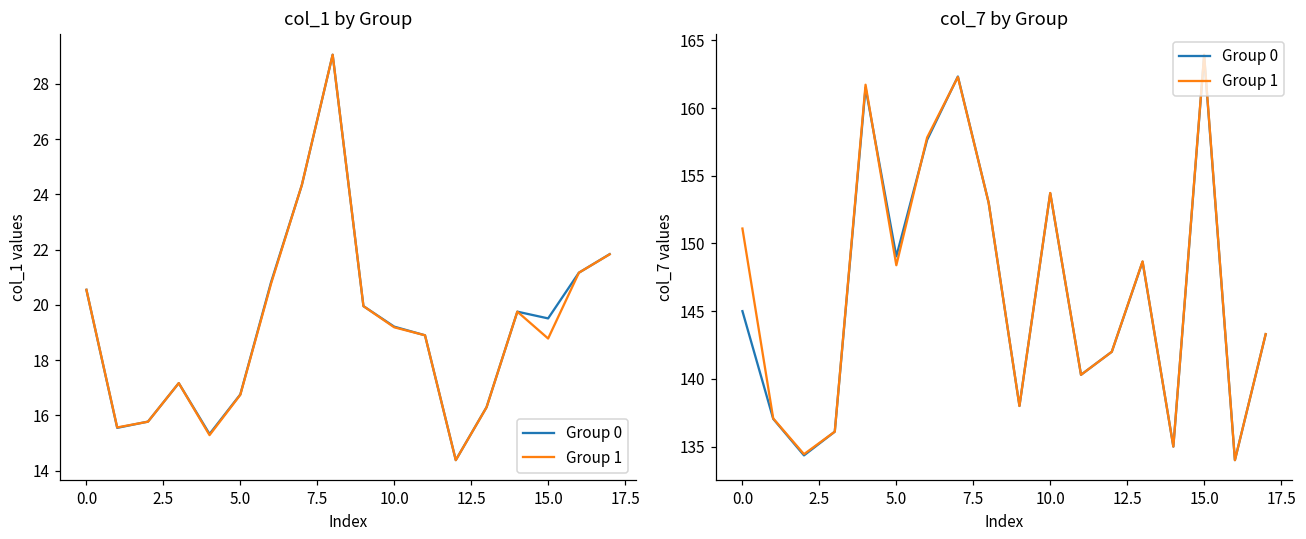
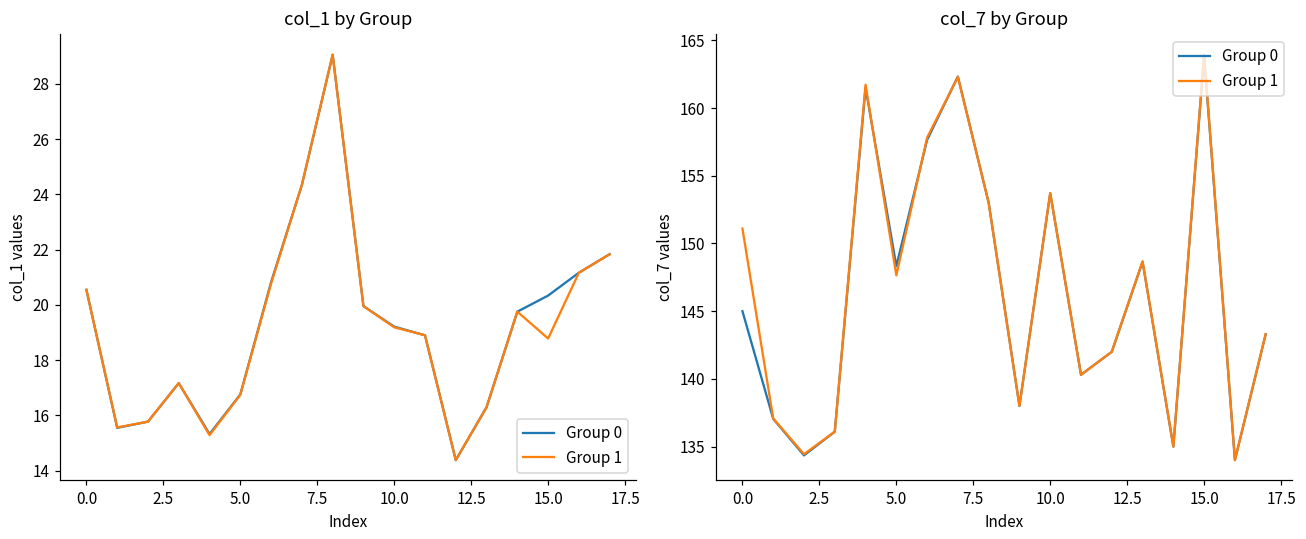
  {
    "col_1 by Group": {
      "Group 0": {
-       "15.0": 19.5
+       "15.0": 20.3
      },
      "Group 1": {
        "15.0": 18.8
      }
    },
    "col_7 by Group": {
      "Group 0": {
        "0.0": 145.0,
-       "5.0": 149.0
+       "5.0": 148.3
      },
      "Group 1": {
        "0.0": 151.1,
-       "5.0": 148.4
+       "5.0": 147.6
      }
    }
  }
